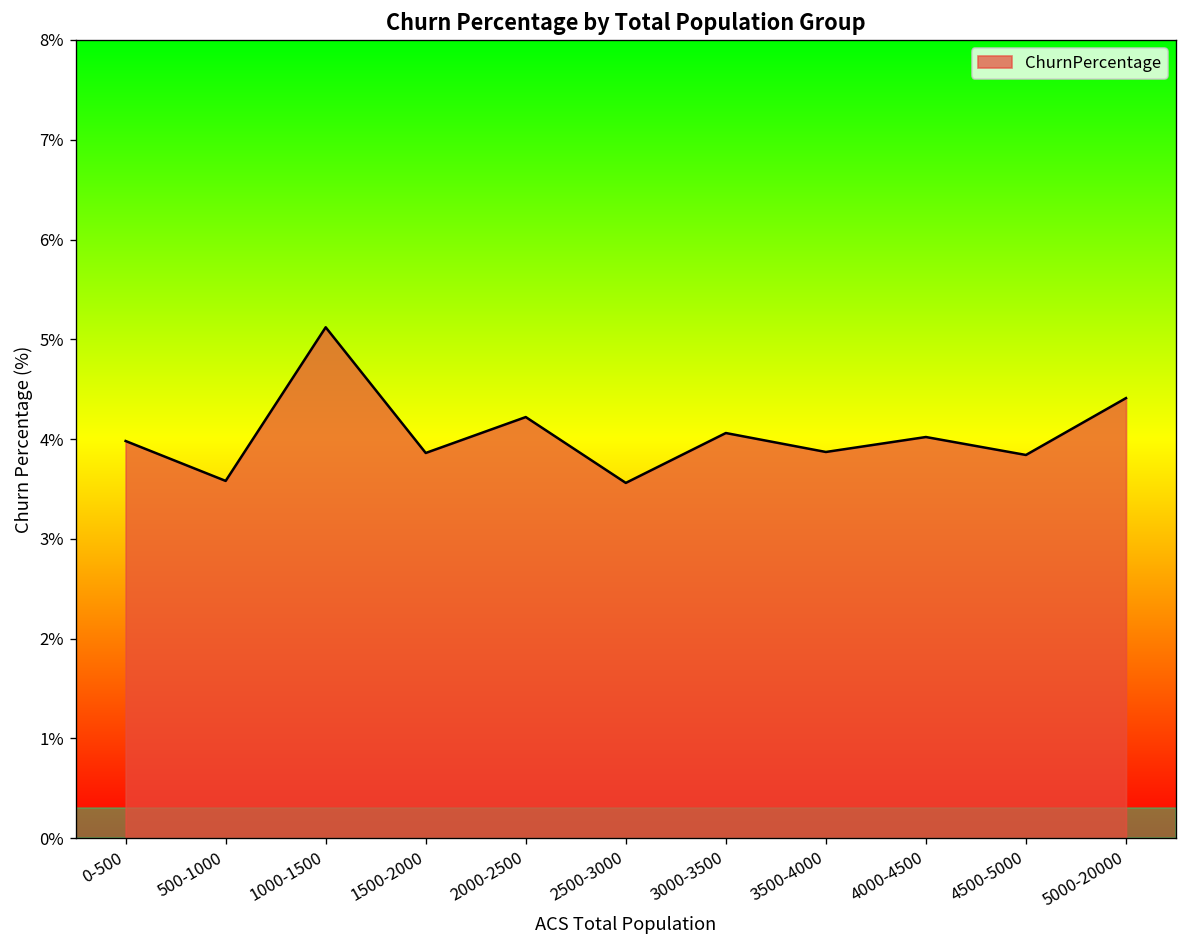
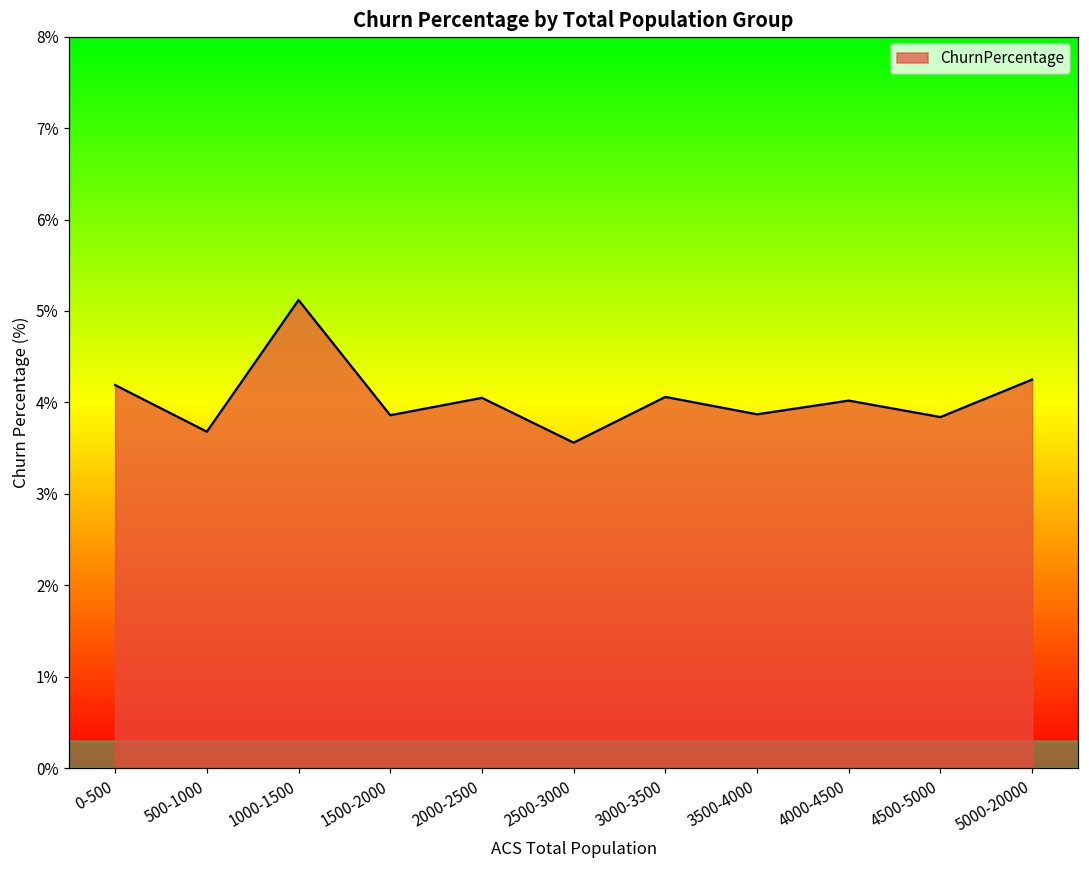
  {
-   "0-500": "4.0%",
-   "500-1000": "3.6%",
+   "0-500": "4.2%",
+   "500-1000": "3.7%",
    "1000-1500": "5.1%",
    "1500-2000": "3.9%",
-   "2000-2500": "4.2%",
+   "2000-2500": "4.1%",
    "2500-3000": "3.6%",
    "3000-3500": "4.1%",
    "3500-4000": "3.9%",
    "4000-4500": "4.0%",
    "4500-5000": "3.8%",
-   "5000-20000": "4.4%"
+   "5000-20000": "4.3%"
  }
